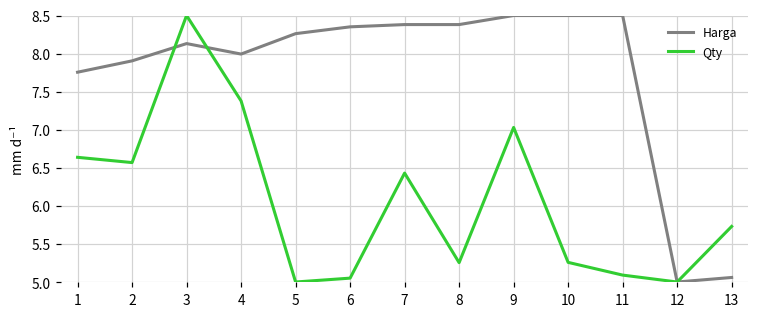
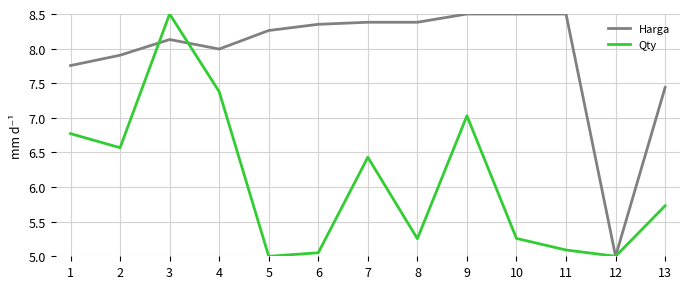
  {
    "Harga": {
      "1": 7.8,
      "2": 7.9,
      "3": 8.1,
      "4": 8.0,
      "5": 8.3,
      "6": 8.4,
      "7": 8.4,
      "8": 8.4,
      "9": 8.5,
      "10": 8.5,
      "11": 8.5,
-     "13": 5.1
+     "13": 7.4
    },
    "Qty": {
-     "1": 6.6,
+     "1": 6.8,
      "2": 6.6,
      "3": 8.5,
      "4": 7.4,
      "5": 5.0,
      "6": 5.1,
      "7": 6.4,
      "8": 5.3,
      "9": 7.0,
      "10": 5.3,
      "11": 5.1,
      "13": 5.7
    }
  }
